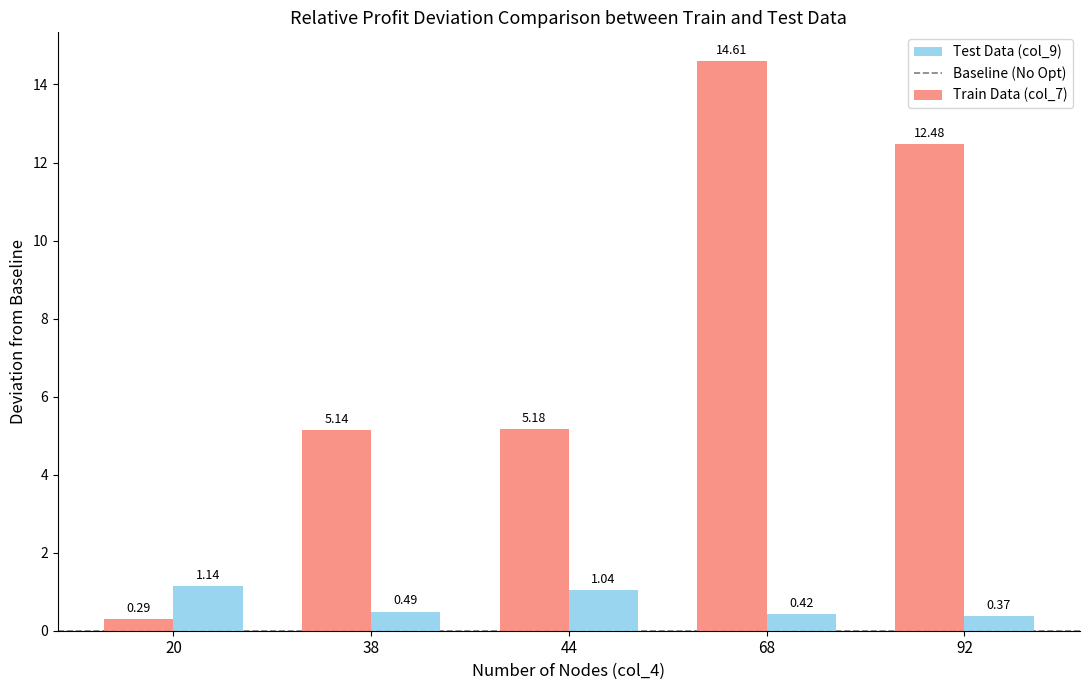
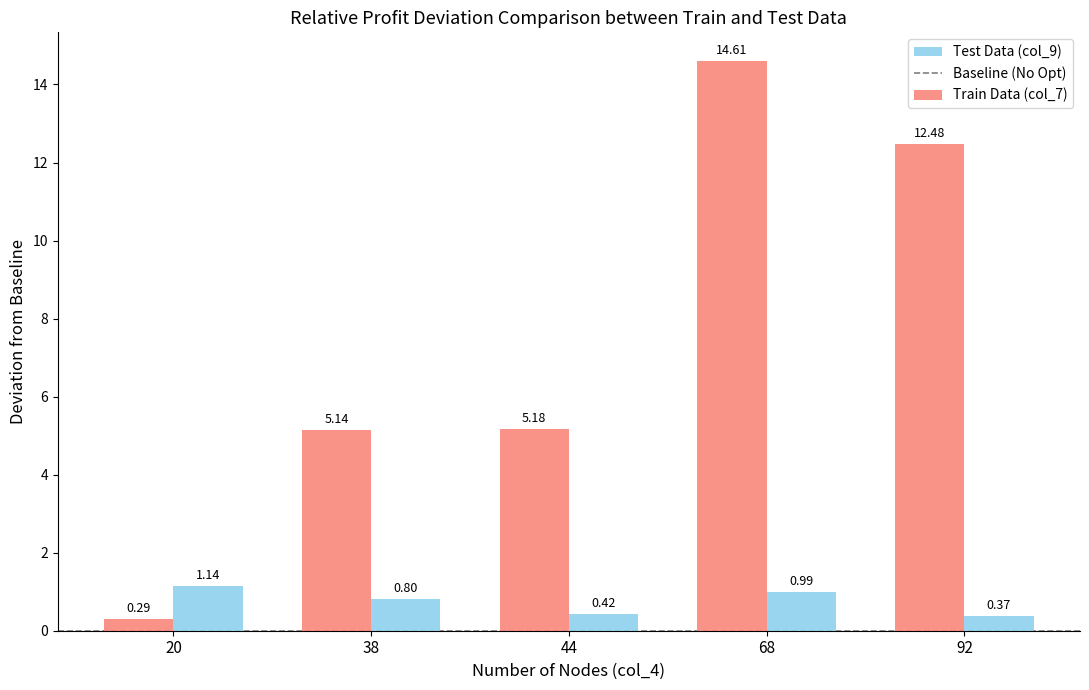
  {
    "Train Data (col_7)": {
      "20": 0.29,
      "38": 5.14,
      "44": 5.18,
      "68": 14.61,
      "92": 12.48
    },
    "Test Data (col_9)": {
      "20": 1.14,
-     "38": 0.49,
-     "44": 1.04,
-     "68": 0.42,
+     "38": 0.80,
+     "44": 0.42,
+     "68": 0.99,
      "92": 0.37
    }
  }
